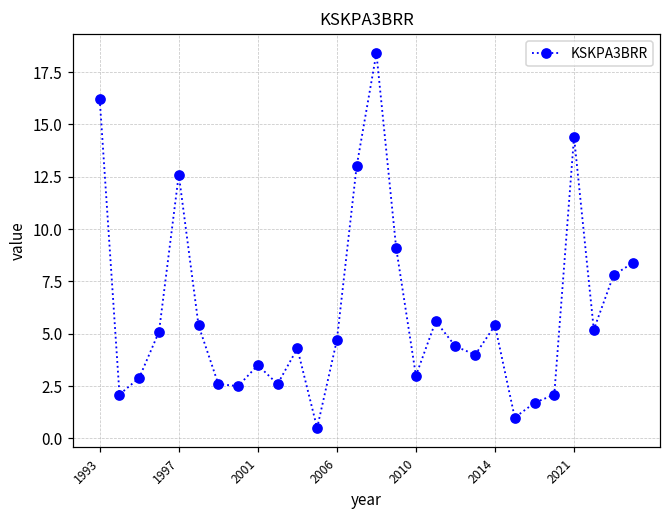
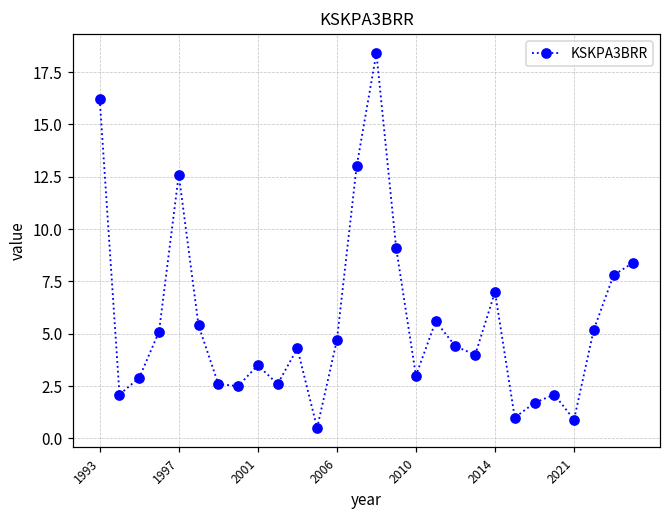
  {
    "1993": 16.2,
    "1997": 12.6,
    "2001": 3.5,
    "2006": 4.7,
    "2010": 3.0,
-   "2014": 5.4,
-   "2021": 14.4
+   "2014": 7.0,
+   "2021": 0.9
  }
